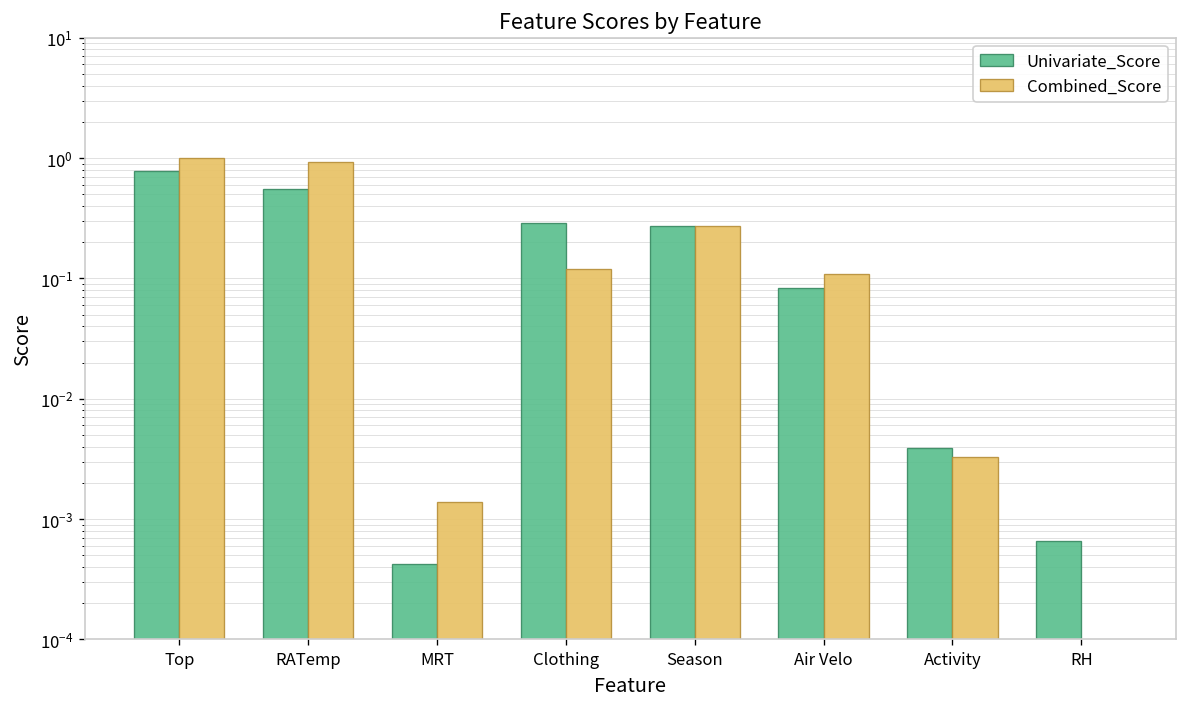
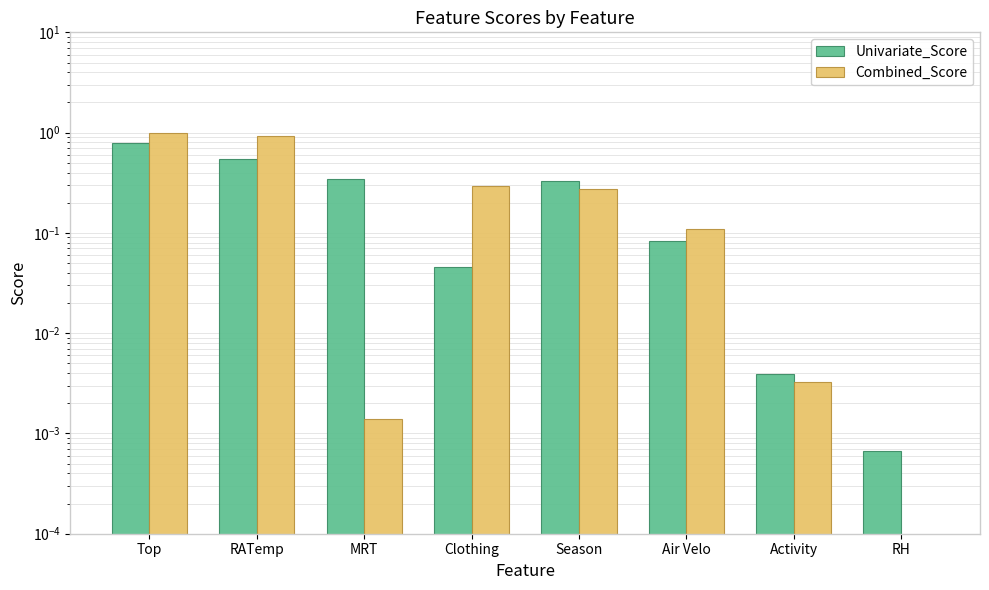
  {
    "Univariate_Score": {
      "Top": 0.8,
      "RATemp": 0.5,
-     "MRT": 0.00043,
-     "Clothing": 0.29,
-     "Season": 0.27,
+     "MRT": 0.35,
+     "Clothing": 0.05,
+     "Season": 0.33,
      "Air Velo": 0.08,
      "Activity": 0.0039,
      "RH": 0.0007
    },
    "Combined_Score": {
      "Top": 1.0,
      "RATemp": 0.9,
      "MRT": 0.0014,
-     "Clothing": 0.12,
+     "Clothing": 0.29,
      "Season": 0.27,
      "Air Velo": 0.11,
      "Activity": 0.0033
    }
  }
